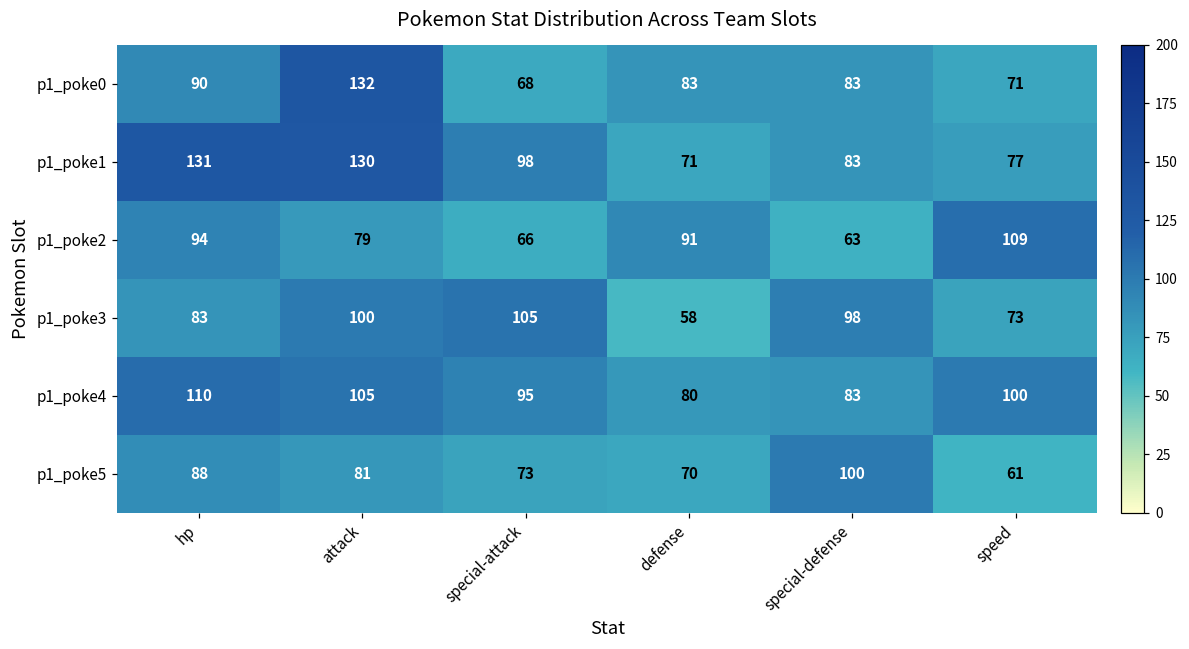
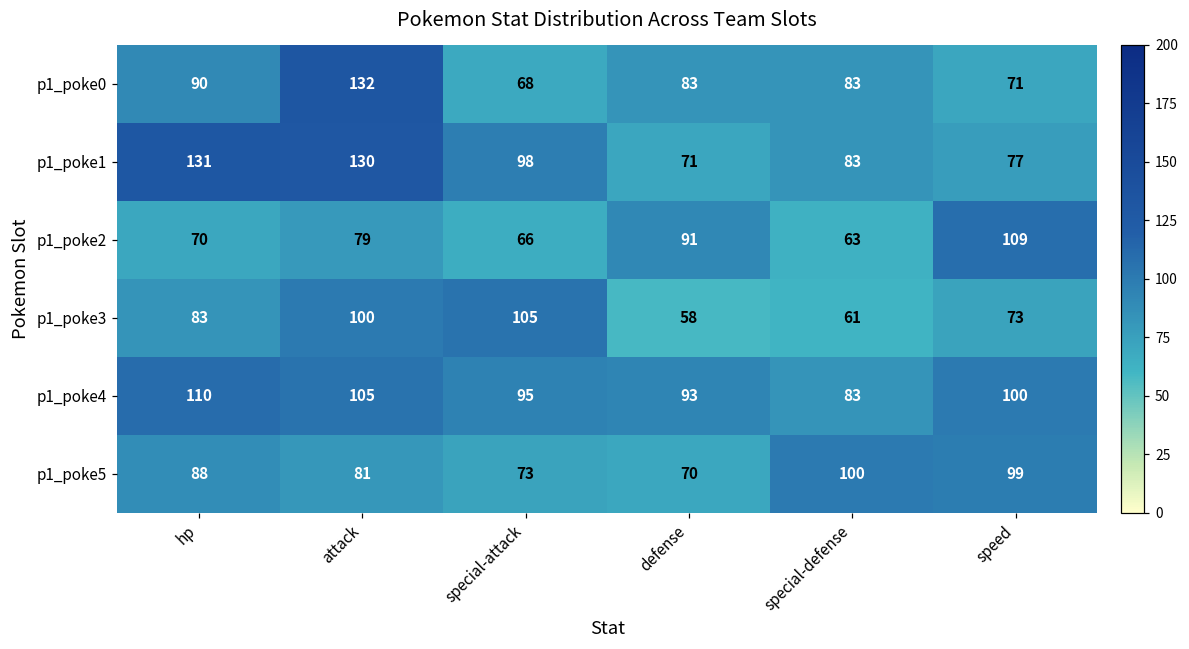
  {
    "p1_poke0": {
      "hp": 90,
      "attack": 132,
      "special-attack": 68,
      "defense": 83,
      "special-defense": 83,
      "speed": 71
    },
    "p1_poke1": {
      "hp": 131,
      "attack": 130,
      "special-attack": 98,
      "defense": 71,
      "special-defense": 83,
      "speed": 77
    },
    "p1_poke2": {
-     "hp": 94,
+     "hp": 70,
      "attack": 79,
      "special-attack": 66,
      "defense": 91,
      "special-defense": 63,
      "speed": 109
    },
    "p1_poke3": {
      "hp": 83,
      "attack": 100,
      "special-attack": 105,
      "defense": 58,
-     "special-defense": 98,
+     "special-defense": 61,
      "speed": 73
    },
    "p1_poke4": {
      "hp": 110,
      "attack": 105,
      "special-attack": 95,
-     "defense": 80,
+     "defense": 93,
      "special-defense": 83,
      "speed": 100
    },
    "p1_poke5": {
      "hp": 88,
      "attack": 81,
      "special-attack": 73,
      "defense": 70,
      "special-defense": 100,
-     "speed": 61
+     "speed": 99
    }
  }
